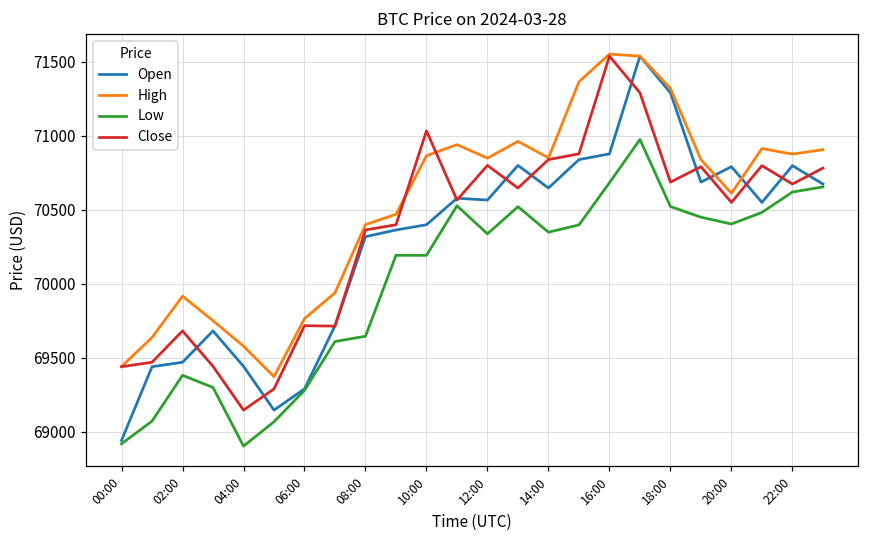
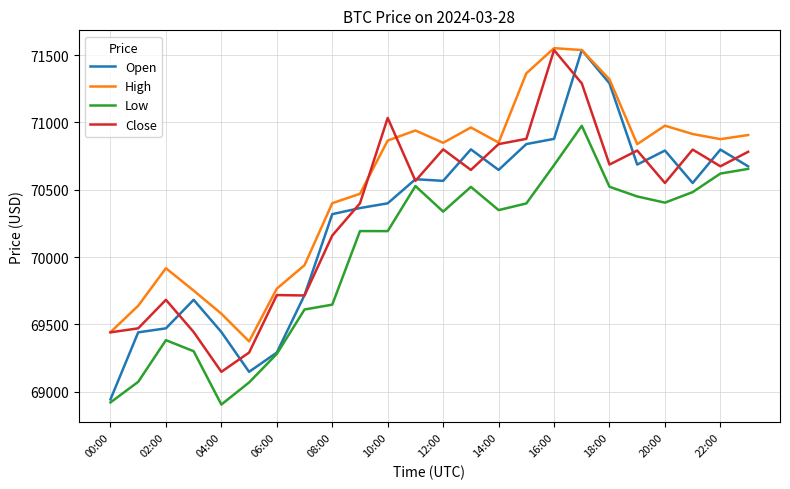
  {
    "Open": {
      "00:00": 68940,
      "02:00": 69470,
      "04:00": 69440,
      "08:00": 70320,
      "10:00": 70400,
      "12:00": 70570,
      "14:00": 70650,
      "16:00": 70880,
      "18:00": 71290,
      "20:00": 70790,
      "22:00": 70800
    },
    "High": {
      "02:00": 69920,
      "04:00": 69580,
      "06:00": 69760,
      "08:00": 70400,
      "10:00": 70870,
      "12:00": 70850,
      "18:00": 71320,
-     "20:00": 70610,
+     "20:00": 70980,
      "22:00": 70880
    },
    "Low": {
      "00:00": 68920,
      "02:00": 69380,
      "04:00": 68900,
      "08:00": 69650,
      "10:00": 70190,
      "12:00": 70340,
      "14:00": 70350,
      "16:00": 70680,
      "18:00": 70520,
      "20:00": 70400,
      "22:00": 70620
    },
    "Close": {
      "02:00": 69680,
      "04:00": 69150,
      "06:00": 69720,
-     "08:00": 70360,
+     "08:00": 70160,
      "10:00": 71030,
      "12:00": 70800,
      "18:00": 70690,
      "20:00": 70550,
      "22:00": 70670
    }
  }
